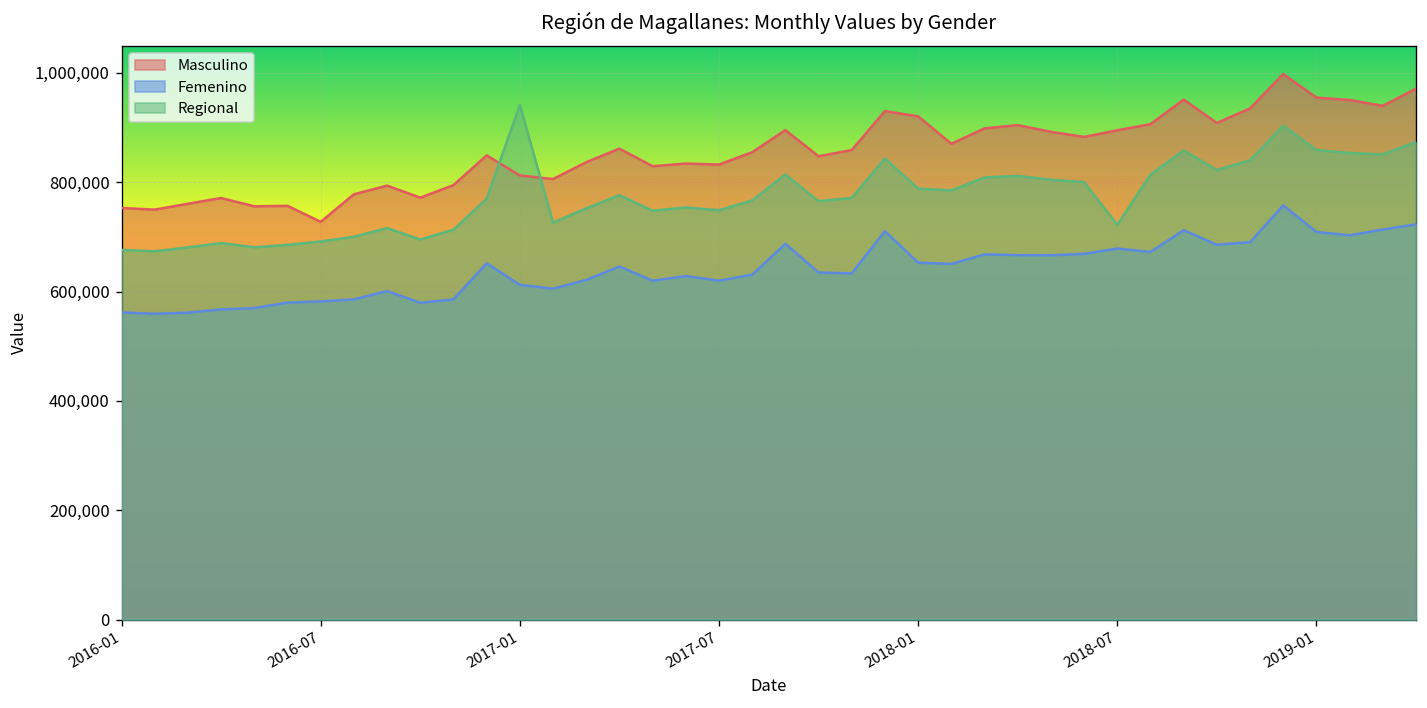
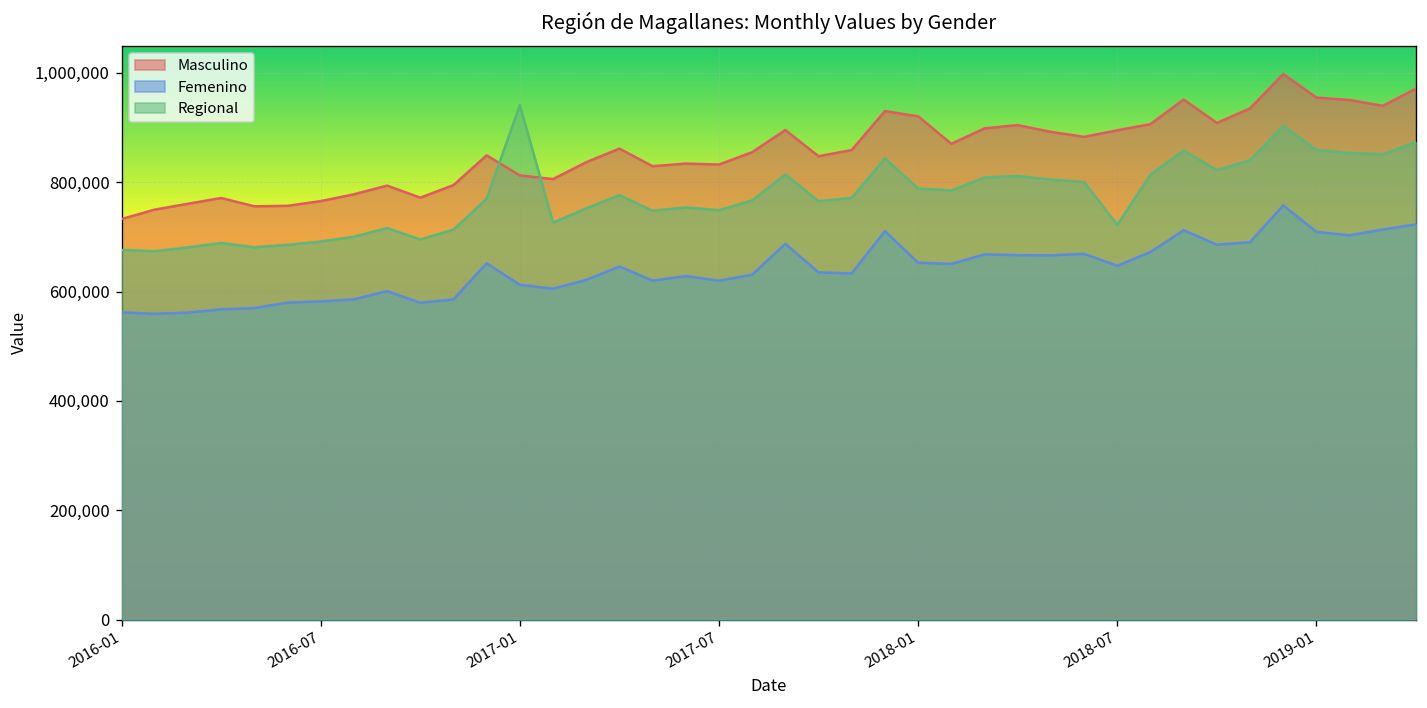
  {
    "Masculino": {
-     "2016-01": "750,000",
-     "2016-07": "730,000",
+     "2016-01": "730,000",
+     "2016-07": "770,000",
      "2017-01": "810,000",
      "2017-07": "830,000",
      "2018-01": "920,000",
      "2018-07": "900,000",
      "2019-01": "950,000"
    },
    "Femenino": {
      "2016-01": "560,000",
      "2016-07": "580,000",
      "2017-01": "610,000",
      "2017-07": "620,000",
      "2018-01": "650,000",
-     "2018-07": "680,000",
+     "2018-07": "650,000",
      "2019-01": "710,000"
    },
    "Regional": {
      "2016-01": "680,000",
      "2016-07": "690,000",
      "2017-01": "940,000",
      "2017-07": "750,000",
      "2018-01": "790,000",
      "2018-07": "720,000",
      "2019-01": "860,000"
    }
  }
